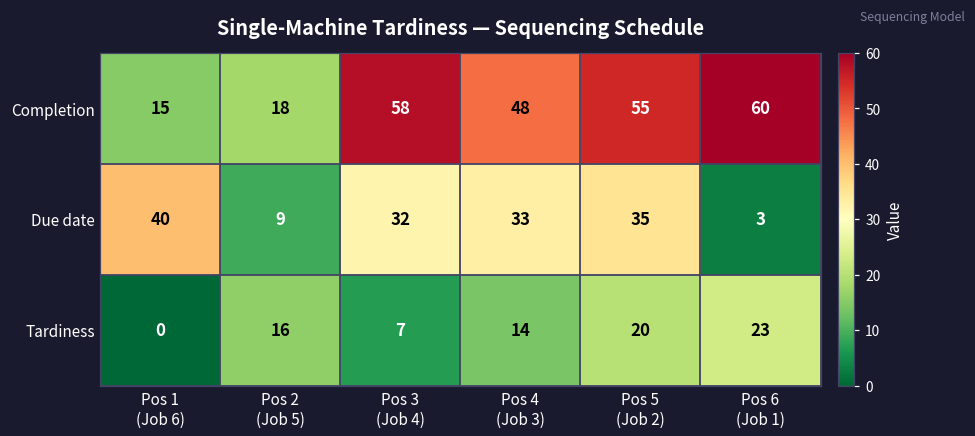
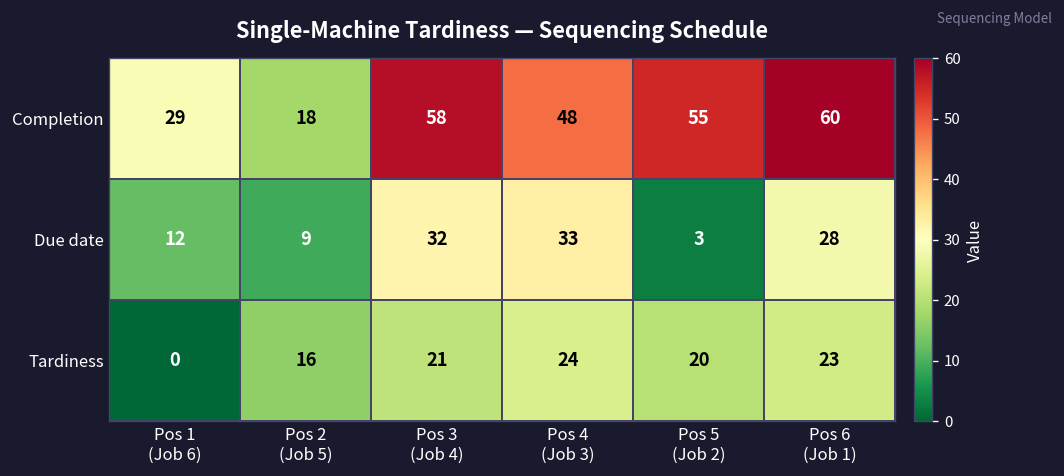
  {
    "Completion": {
-     "Pos 1 (Job 6)": 15,
+     "Pos 1 (Job 6)": 29,
      "Pos 2 (Job 5)": 18,
      "Pos 3 (Job 4)": 58,
      "Pos 4 (Job 3)": 48,
      "Pos 5 (Job 2)": 55,
      "Pos 6 (Job 1)": 60
    },
    "Due date": {
-     "Pos 1 (Job 6)": 40,
+     "Pos 1 (Job 6)": 12,
      "Pos 2 (Job 5)": 9,
      "Pos 3 (Job 4)": 32,
      "Pos 4 (Job 3)": 33,
-     "Pos 5 (Job 2)": 35,
-     "Pos 6 (Job 1)": 3
+     "Pos 5 (Job 2)": 3,
+     "Pos 6 (Job 1)": 28
    },
    "Tardiness": {
      "Pos 1 (Job 6)": 0,
      "Pos 2 (Job 5)": 16,
-     "Pos 3 (Job 4)": 7,
-     "Pos 4 (Job 3)": 14,
+     "Pos 3 (Job 4)": 21,
+     "Pos 4 (Job 3)": 24,
      "Pos 5 (Job 2)": 20,
      "Pos 6 (Job 1)": 23
    }
  }
